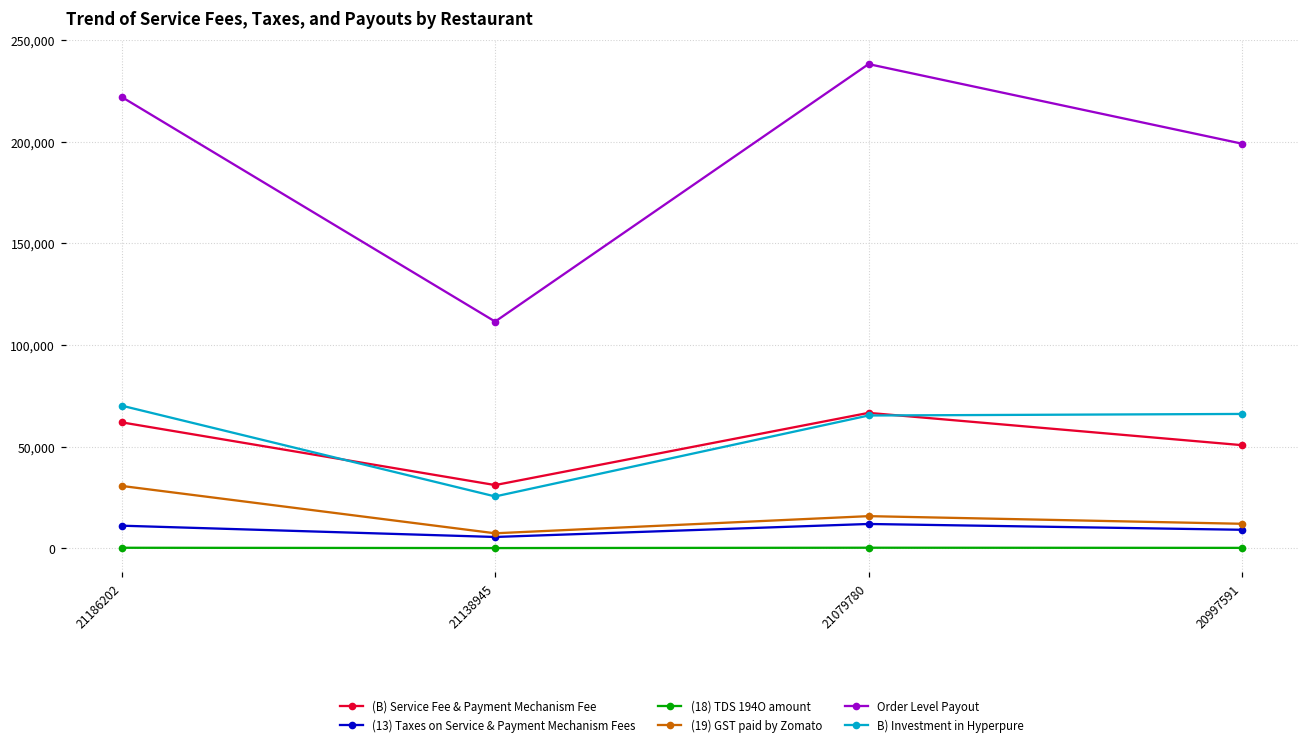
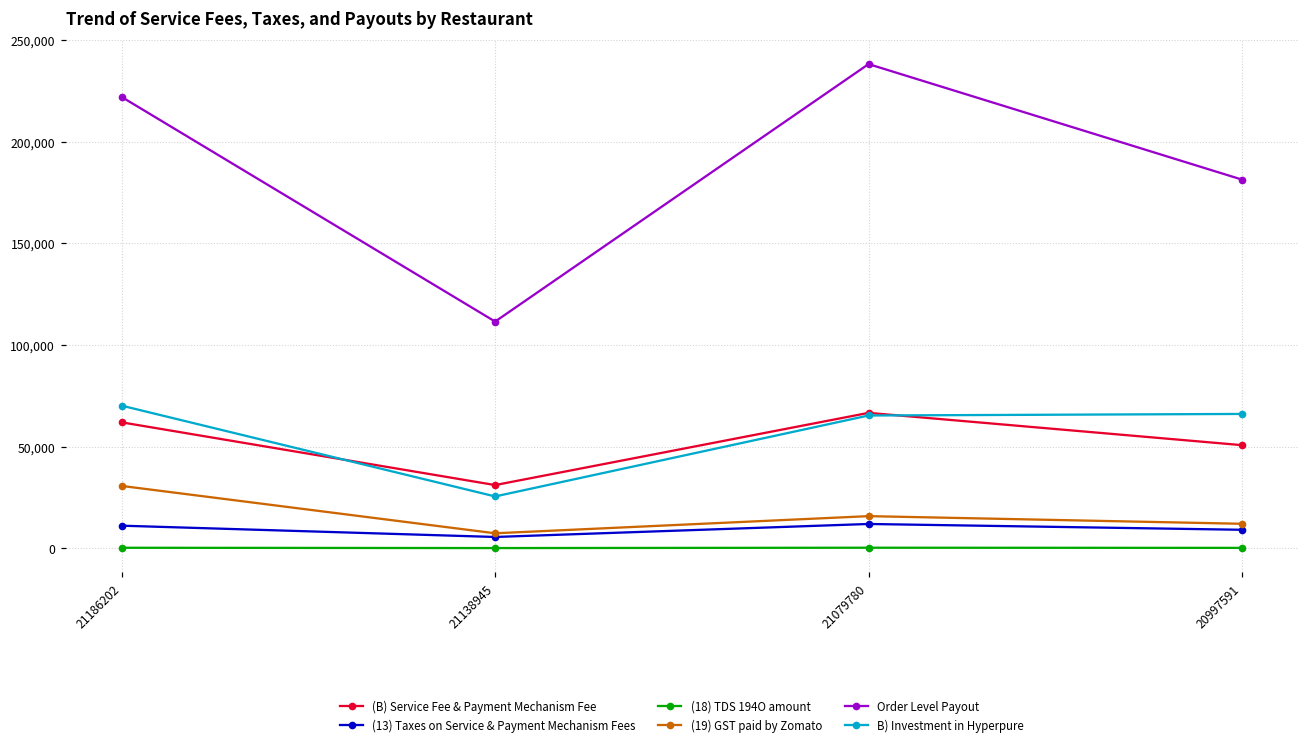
  {
    "(B) Service Fee & Payment Mechanism Fee": {
      "21186202": "62,000",
      "21138945": "31,000",
      "20997591": "51,000"
    },
    "(13) Taxes on Service & Payment Mechanism Fees": {
      "21186202": "11,000",
      "21138945": "6,000",
      "21079780": "12,000",
      "20997591": "9,000"
    },
    "(18) TDS 194O amount": {
      "21186202": "0",
      "21138945": "0",
      "21079780": "0",
      "20997591": "0"
    },
    "(19) GST paid by Zomato": {
      "21186202": "31,000",
      "21138945": "7,000",
      "21079780": "16,000",
      "20997591": "12,000"
    },
    "Order Level Payout": {
      "21186202": "222,000",
      "21138945": "112,000",
      "21079780": "238,000",
-     "20997591": "199,000"
+     "20997591": "181,000"
    },
    "B) Investment in Hyperpure": {
      "21186202": "70,000",
      "21138945": "26,000",
      "20997591": "66,000"
    }
  }
